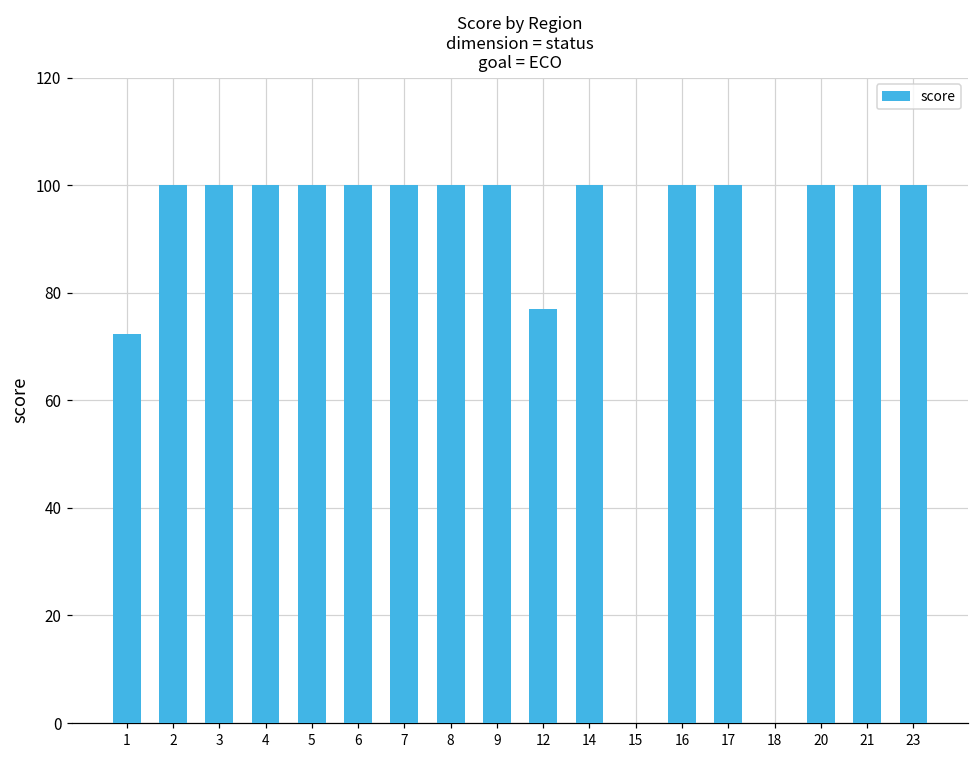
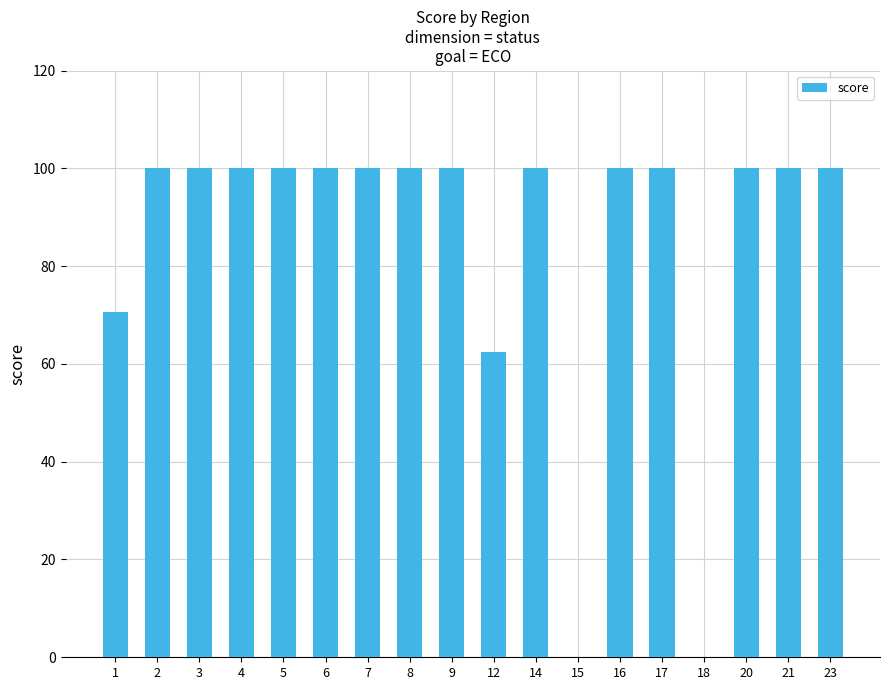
  {
-   "1": 72,
+   "1": 71,
    "2": 100,
    "3": 100,
    "4": 100,
    "5": 100,
    "6": 100,
    "7": 100,
    "8": 100,
    "9": 100,
-   "12": 77,
+   "12": 62,
    "14": 100,
    "15": 0,
    "16": 100,
    "17": 100,
    "18": 0,
    "20": 100,
    "21": 100,
    "23": 100
  }
